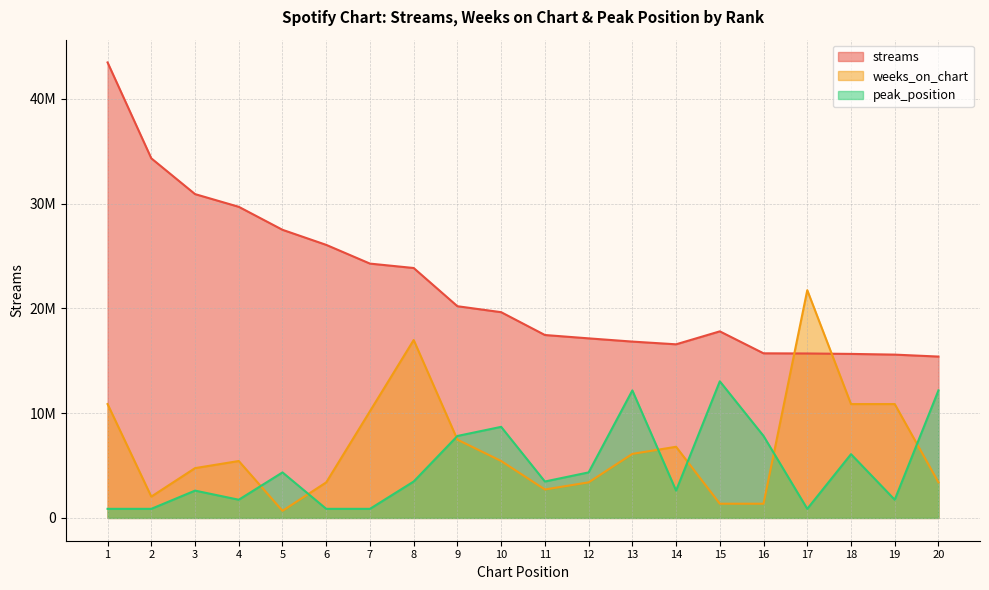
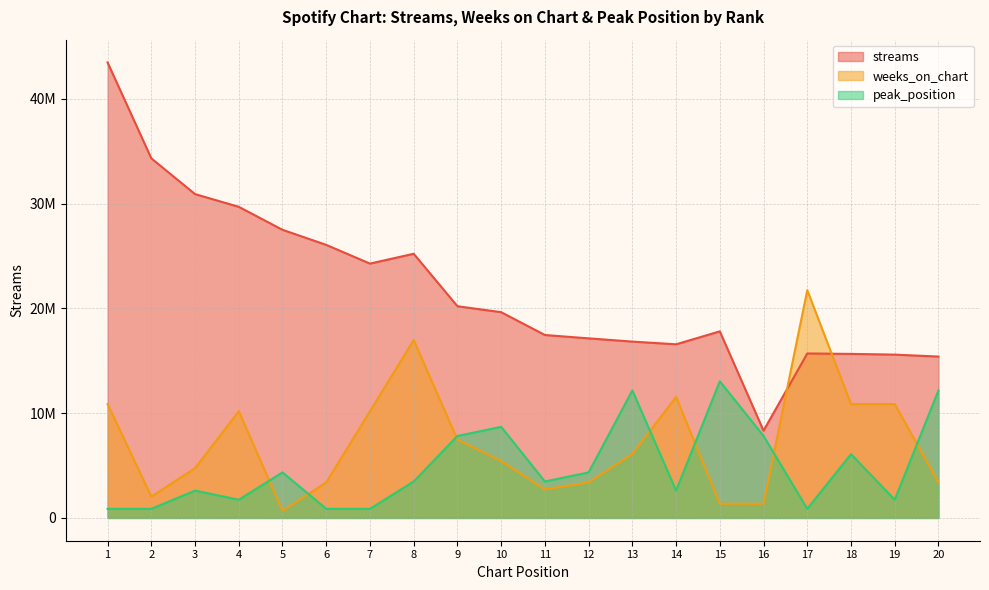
  {
    "streams": {
      "1": 43500000,
      "2": 34300000,
      "3": 30900000,
      "4": 29700000,
      "5": 27500000,
      "6": 26100000,
      "7": 24300000,
-     "8": 23900000,
+     "8": 25200000,
      "9": 20200000,
      "10": 19600000,
      "11": 17500000,
      "12": 17100000,
      "13": 16800000,
      "14": 16600000,
      "15": 17800000,
-     "16": 15700000,
+     "16": 8300000,
      "17": 15700000,
      "18": 15700000,
      "19": 15600000,
      "20": 15400000
    },
    "weeks_on_chart": {
      "1": 10900000,
      "2": 2000000,
      "3": 4800000,
-     "4": 5400000,
+     "4": 10200000,
      "5": 700000,
      "6": 3400000,
      "7": 10200000,
      "8": 17000000,
      "9": 7500000,
      "10": 5400000,
      "11": 2700000,
      "12": 3400000,
      "13": 6100000,
-     "14": 6800000,
+     "14": 11600000,
      "15": 1400000,
      "16": 1400000,
      "17": 21700000,
      "18": 10900000,
      "19": 10900000,
      "20": 3400000
    },
    "peak_position": {
      "1": 900000,
      "2": 900000,
      "3": 2600000,
      "4": 1700000,
      "5": 4300000,
      "6": 900000,
      "7": 900000,
      "8": 3500000,
      "9": 7800000,
      "10": 8700000,
      "11": 3500000,
      "12": 4300000,
      "13": 12200000,
      "14": 2600000,
      "15": 13000000,
      "16": 7800000,
      "17": 900000,
      "18": 6100000,
      "19": 1700000,
      "20": 12200000
    }
  }
